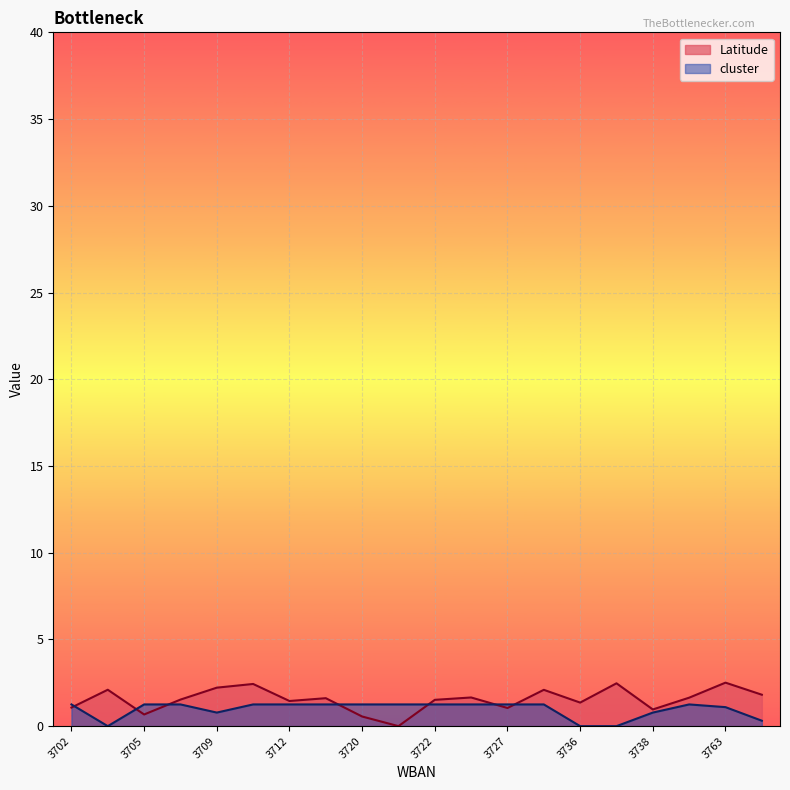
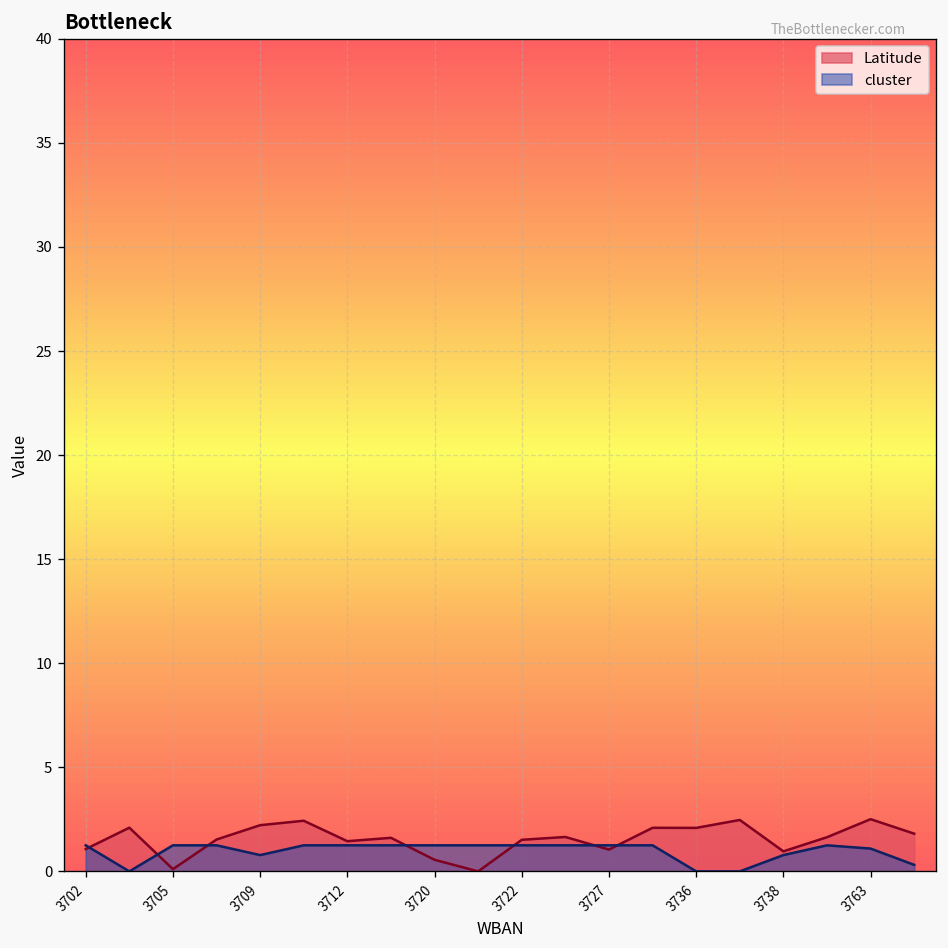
  {
    "Latitude": {
      "3702": 1.1,
-     "3705": 0.7,
+     "3705": 0.1,
      "3709": 2.2,
      "3712": 1.4,
      "3720": 0.6,
      "3722": 1.5,
      "3727": 1.0,
-     "3736": 1.4,
+     "3736": 2.1,
      "3738": 1.0,
      "3763": 2.5
    },
    "cluster": {
      "3702": 1.3,
      "3705": 1.3,
      "3709": 0.8,
      "3712": 1.3,
      "3720": 1.3,
      "3722": 1.3,
      "3727": 1.3,
      "3736": 0.0,
      "3738": 0.8,
      "3763": 1.1
    }
  }
